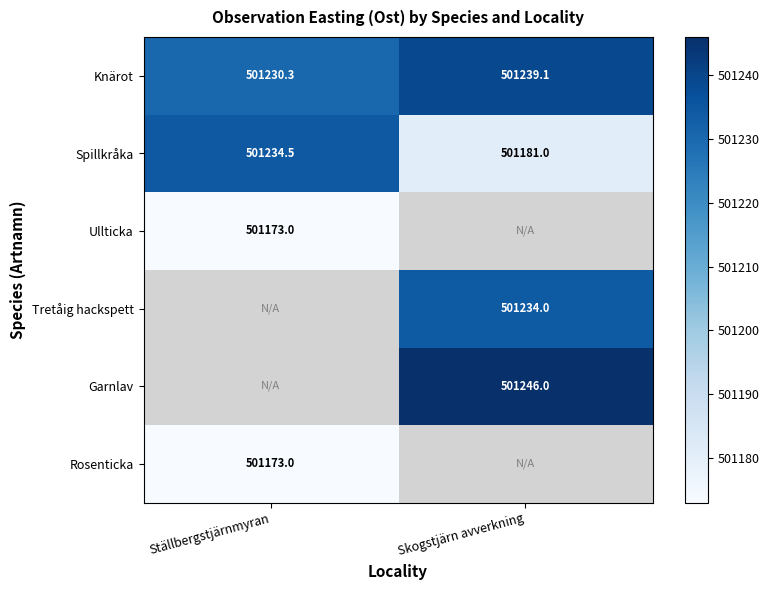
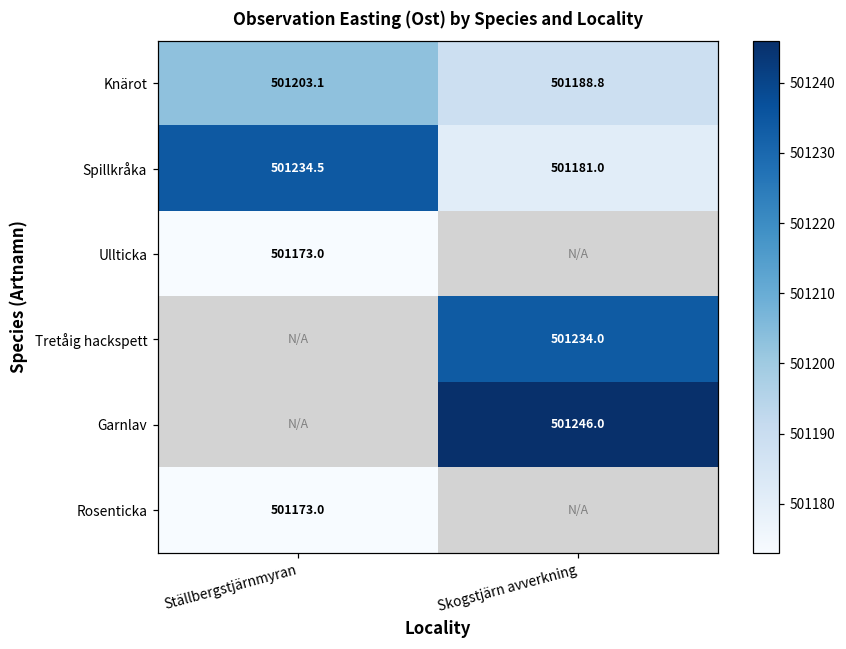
  {
    "Knärot": {
-     "Ställbergstjärnmyran": 501230.3,
-     "Skogstjärn avverkning": 501239.1
+     "Ställbergstjärnmyran": 501203.1,
+     "Skogstjärn avverkning": 501188.8
    },
    "Spillkråka": {
      "Ställbergstjärnmyran": 501234.5,
      "Skogstjärn avverkning": 501181.0
    },
    "Ullticka": {
      "Ställbergstjärnmyran": 501173.0
    },
    "Tretåig hackspett": {
      "Skogstjärn avverkning": 501234.0
    },
    "Garnlav": {
      "Skogstjärn avverkning": 501246.0
    },
    "Rosenticka": {
      "Ställbergstjärnmyran": 501173.0
    }
  }
